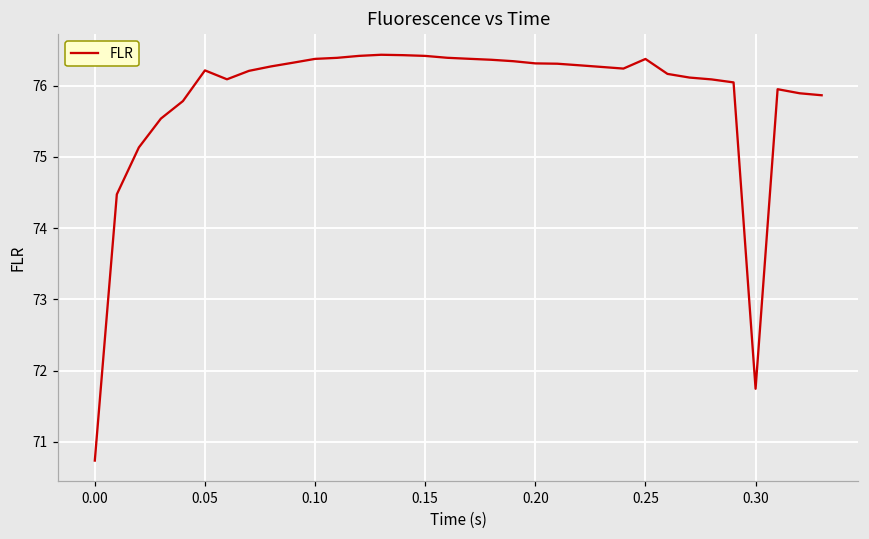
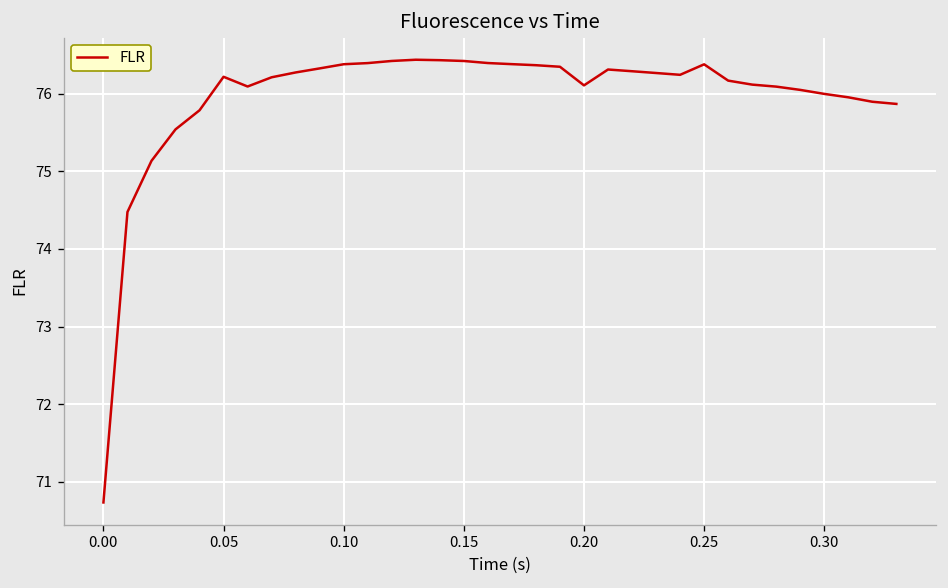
  {
    "0.00": 70.7,
    "0.05": 76.2,
    "0.10": 76.4,
    "0.15": 76.4,
-   "0.20": 76.3,
+   "0.20": 76.1,
    "0.25": 76.4,
-   "0.30": 71.7
+   "0.30": 76.0
  }
